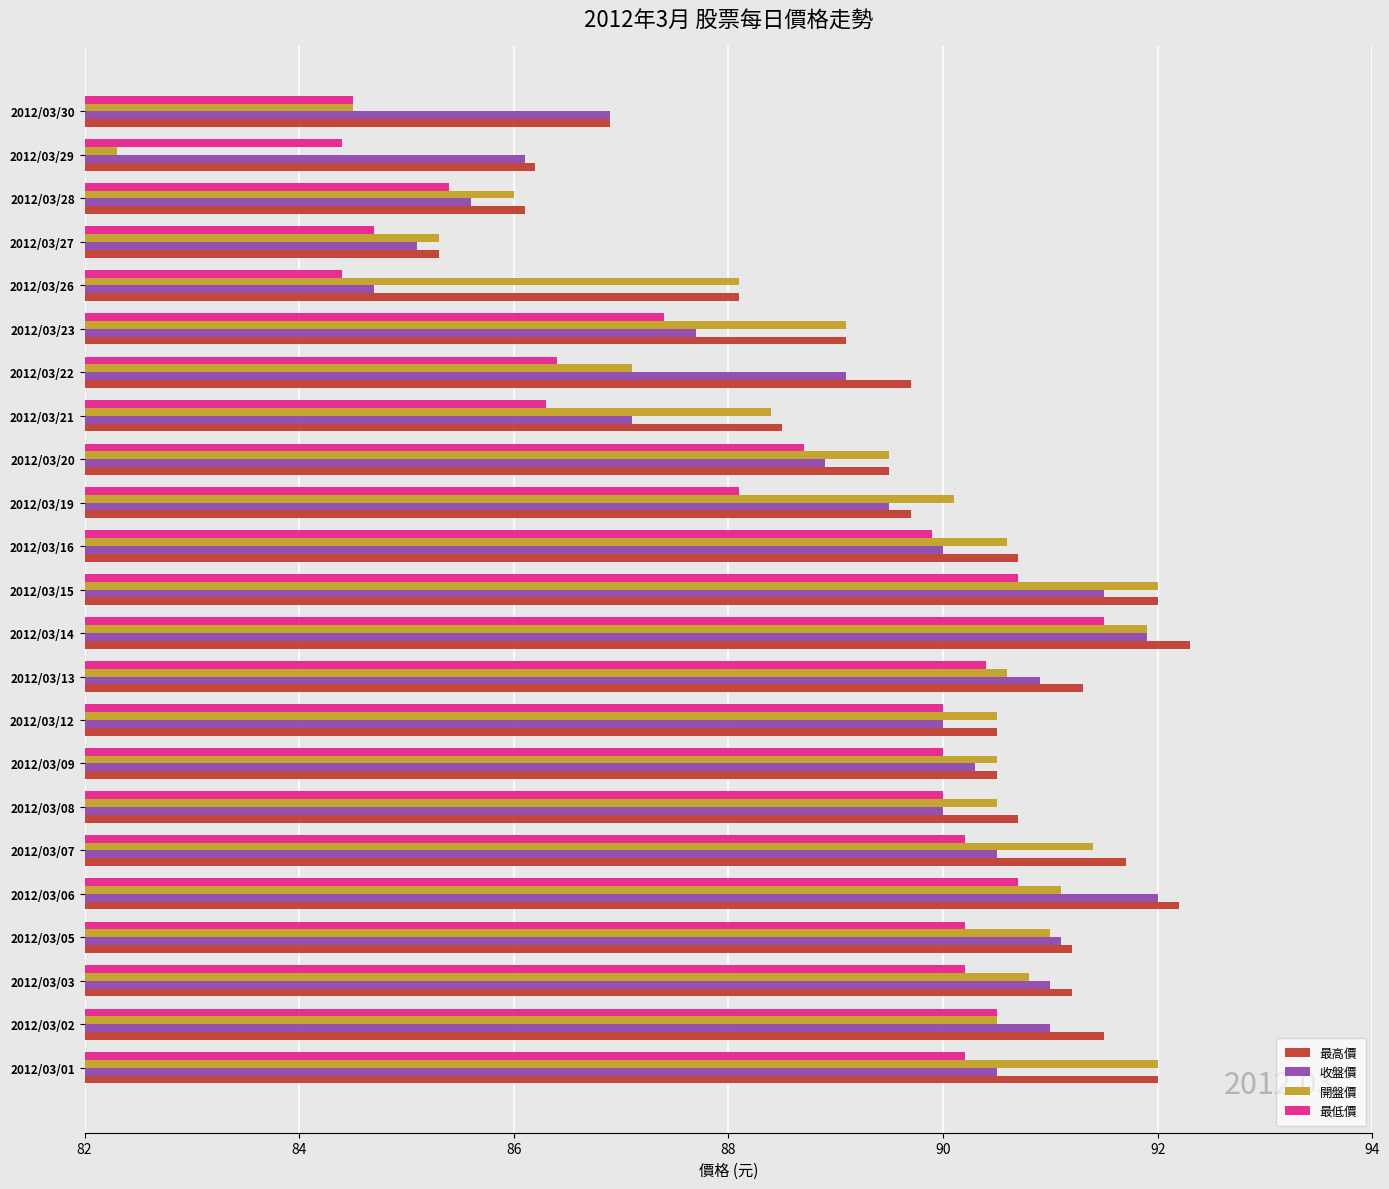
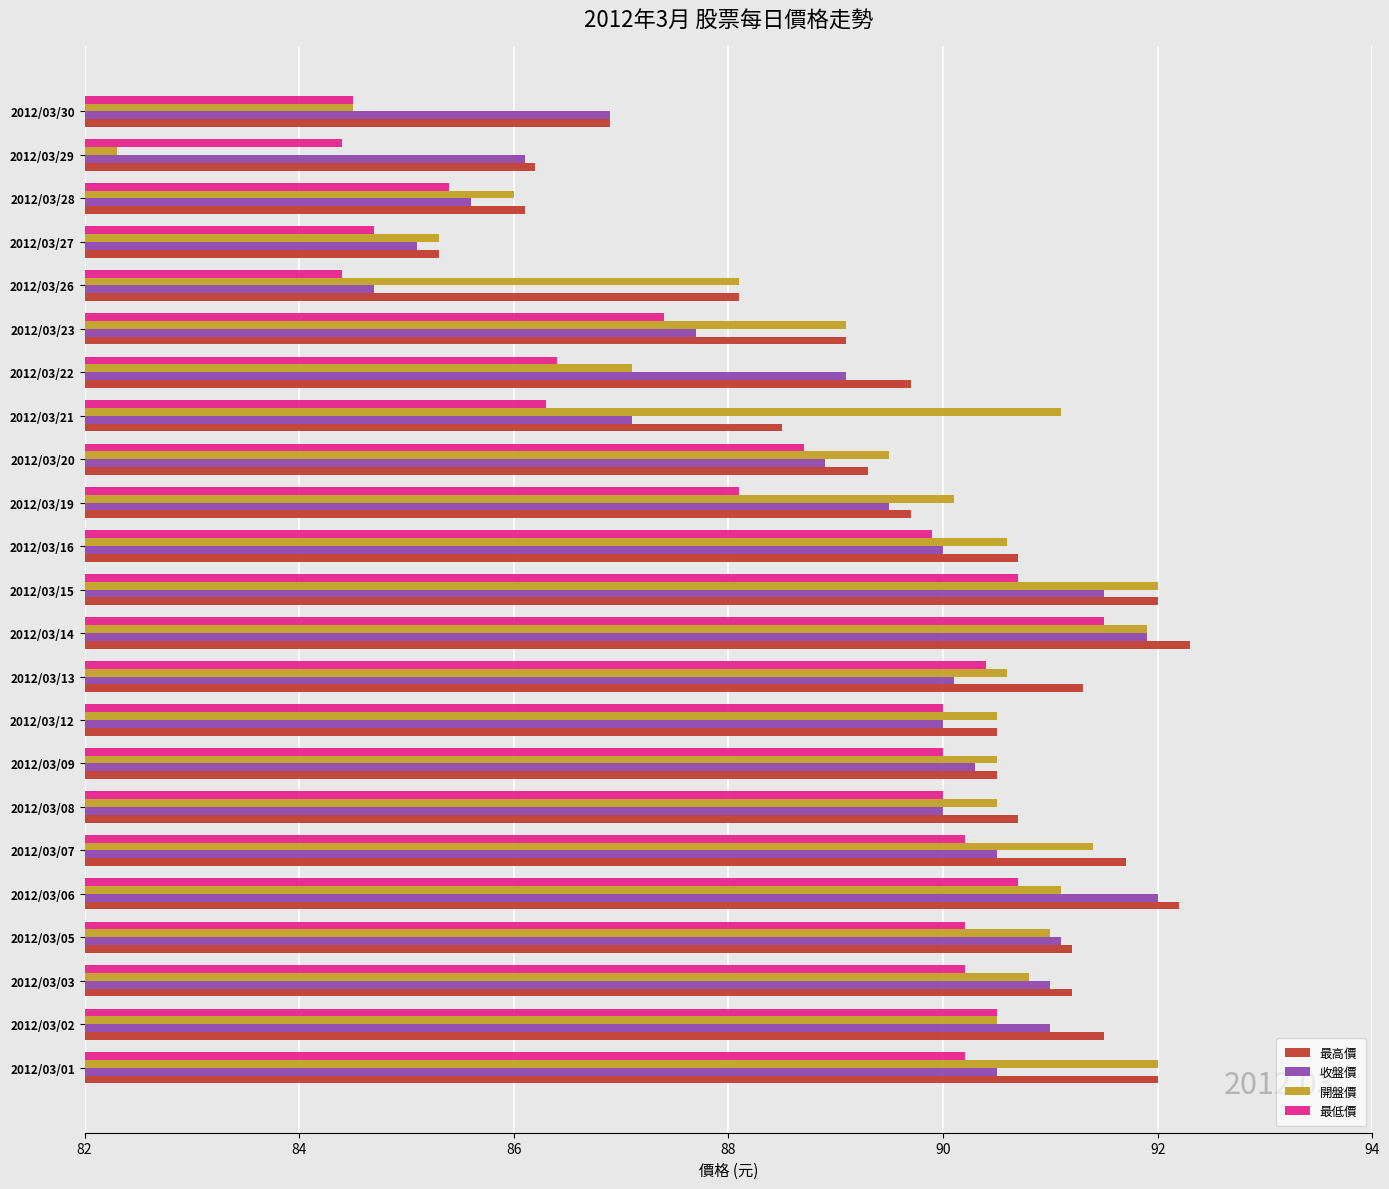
  {
    "最高價": {
      "2012/03/30": 86.9,
      "2012/03/29": 86.2,
      "2012/03/28": 86.1,
      "2012/03/27": 85.3,
      "2012/03/26": 88.1,
      "2012/03/23": 89.1,
      "2012/03/22": 89.7,
      "2012/03/21": 88.5,
-     "2012/03/20": 89.5,
+     "2012/03/20": 89.3,
      "2012/03/19": 89.7,
      "2012/03/16": 90.7,
      "2012/03/15": 92.0,
      "2012/03/14": 92.3,
      "2012/03/13": 91.3,
      "2012/03/12": 90.5,
      "2012/03/09": 90.5,
      "2012/03/08": 90.7,
      "2012/03/07": 91.7,
      "2012/03/06": 92.2,
      "2012/03/05": 91.2,
      "2012/03/03": 91.2,
      "2012/03/02": 91.5,
      "2012/03/01": 92.0
    },
    "收盤價": {
      "2012/03/30": 86.9,
      "2012/03/29": 86.1,
      "2012/03/28": 85.6,
      "2012/03/27": 85.1,
      "2012/03/26": 84.7,
      "2012/03/23": 87.7,
      "2012/03/22": 89.1,
      "2012/03/21": 87.1,
      "2012/03/20": 88.9,
      "2012/03/19": 89.5,
      "2012/03/16": 90.0,
      "2012/03/15": 91.5,
      "2012/03/14": 91.9,
-     "2012/03/13": 90.9,
+     "2012/03/13": 90.1,
      "2012/03/12": 90.0,
      "2012/03/09": 90.3,
      "2012/03/08": 90.0,
      "2012/03/07": 90.5,
      "2012/03/06": 92.0,
      "2012/03/05": 91.1,
      "2012/03/03": 91.0,
      "2012/03/02": 91.0,
      "2012/03/01": 90.5
    },
    "開盤價": {
      "2012/03/30": 84.5,
      "2012/03/29": 82.3,
      "2012/03/28": 86.0,
      "2012/03/27": 85.3,
      "2012/03/26": 88.1,
      "2012/03/23": 89.1,
      "2012/03/22": 87.1,
-     "2012/03/21": 88.4,
+     "2012/03/21": 91.1,
      "2012/03/20": 89.5,
      "2012/03/19": 90.1,
      "2012/03/16": 90.6,
      "2012/03/15": 92.0,
      "2012/03/14": 91.9,
      "2012/03/13": 90.6,
      "2012/03/12": 90.5,
      "2012/03/09": 90.5,
      "2012/03/08": 90.5,
      "2012/03/07": 91.4,
      "2012/03/06": 91.1,
      "2012/03/05": 91.0,
      "2012/03/03": 90.8,
      "2012/03/02": 90.5,
      "2012/03/01": 92.0
    },
    "最低價": {
      "2012/03/30": 84.5,
      "2012/03/29": 84.4,
      "2012/03/28": 85.4,
      "2012/03/27": 84.7,
      "2012/03/26": 84.4,
      "2012/03/23": 87.4,
      "2012/03/22": 86.4,
      "2012/03/21": 86.3,
      "2012/03/20": 88.7,
      "2012/03/19": 88.1,
      "2012/03/16": 89.9,
      "2012/03/15": 90.7,
      "2012/03/14": 91.5,
      "2012/03/13": 90.4,
      "2012/03/12": 90.0,
      "2012/03/09": 90.0,
      "2012/03/08": 90.0,
      "2012/03/07": 90.2,
      "2012/03/06": 90.7,
      "2012/03/05": 90.2,
      "2012/03/03": 90.2,
      "2012/03/02": 90.5,
      "2012/03/01": 90.2
    }
  }
